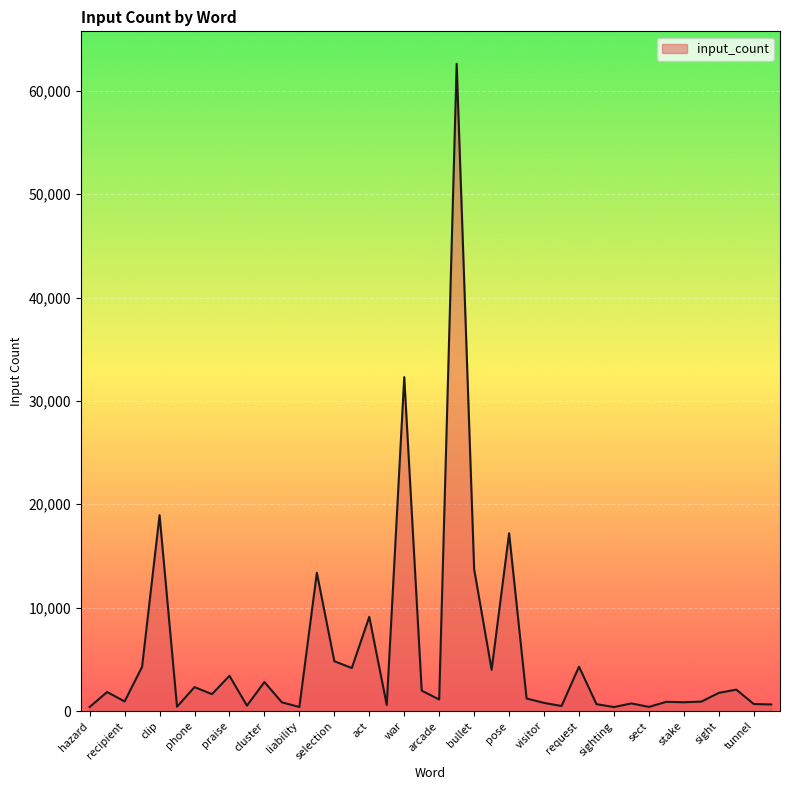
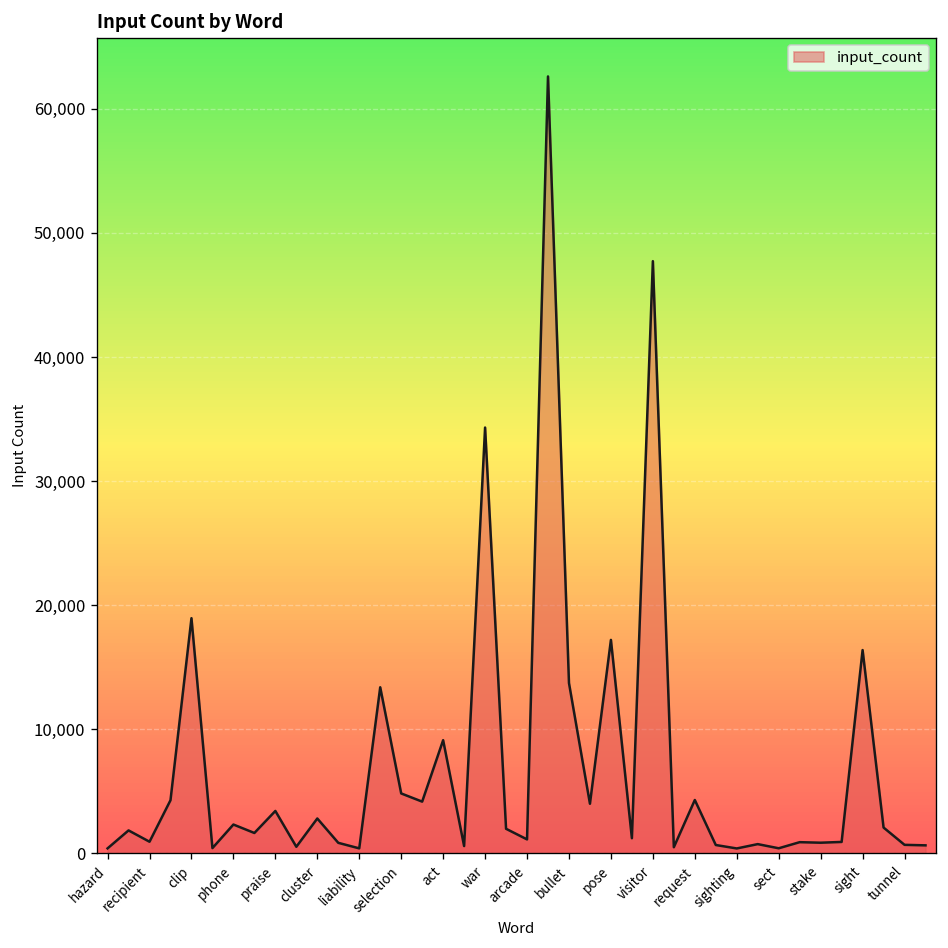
  {
    "hazard": "400",
    "recipient": "900",
    "clip": "18,900",
    "phone": "2,300",
    "praise": "3,400",
    "cluster": "2,800",
    "liability": "400",
    "selection": "4,800",
    "act": "9,100",
-   "war": "32,300",
+   "war": "34,300",
    "arcade": "1,100",
    "bullet": "13,700",
    "pose": "17,200",
-   "visitor": "800",
+   "visitor": "47,700",
    "request": "4,300",
    "sighting": "400",
    "sect": "400",
    "stake": "900",
-   "sight": "1,800",
+   "sight": "16,400",
    "tunnel": "700"
  }
